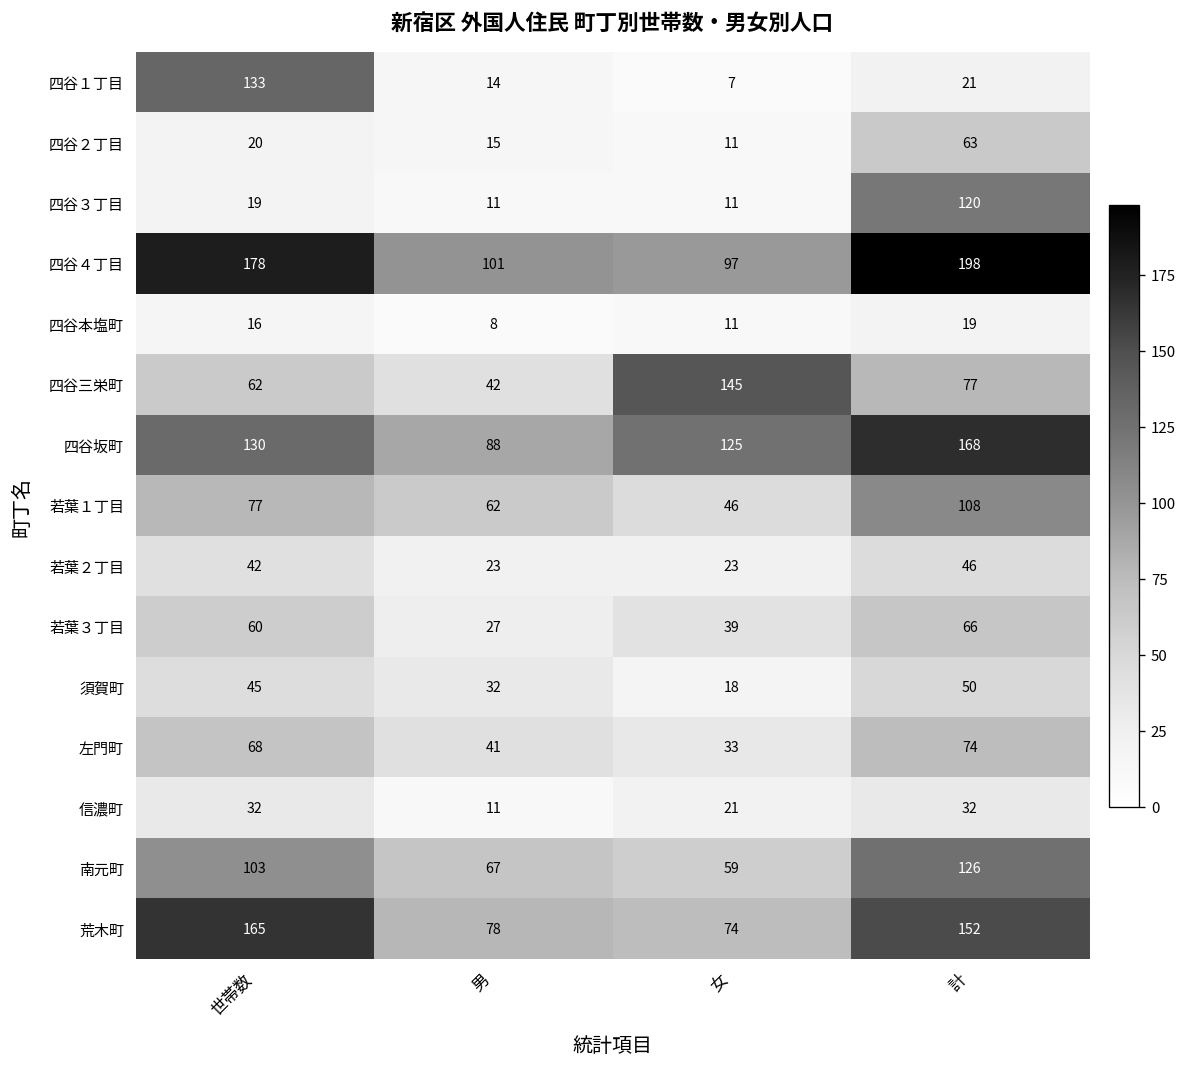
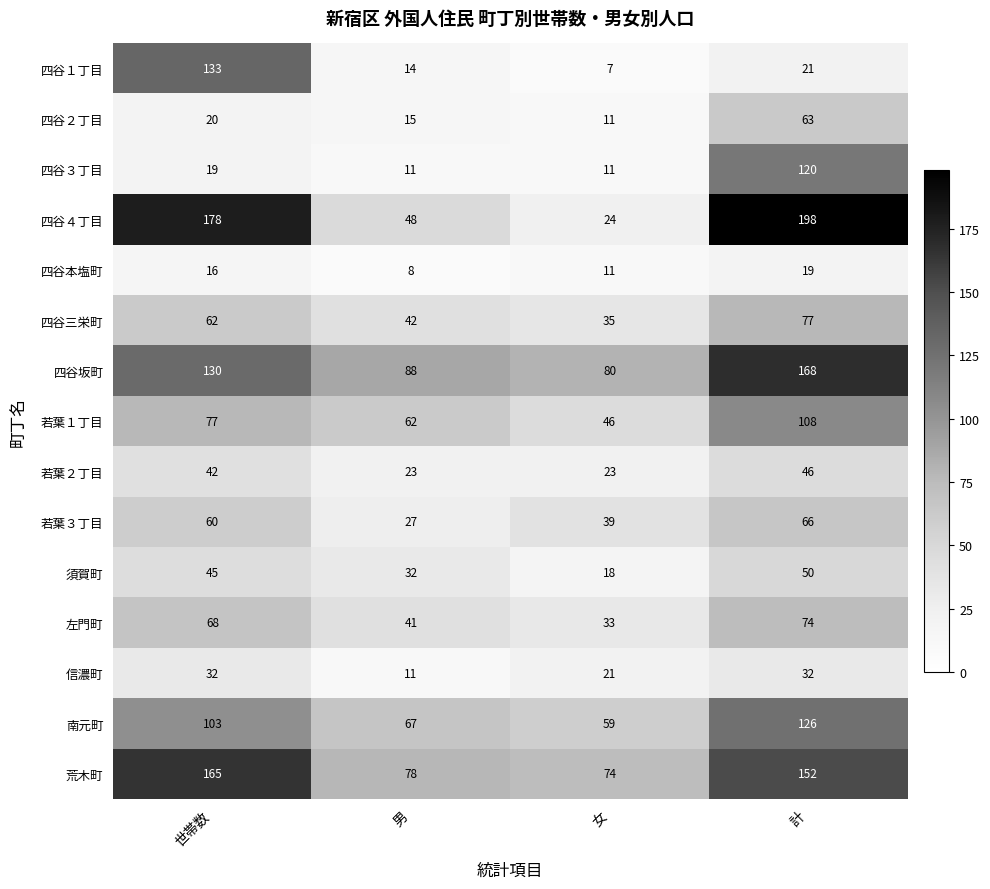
  {
    "四谷１丁目": {
      "世帯数": 133,
      "男": 14,
      "女": 7,
      "計": 21
    },
    "四谷２丁目": {
      "世帯数": 20,
      "男": 15,
      "女": 11,
      "計": 63
    },
    "四谷３丁目": {
      "世帯数": 19,
      "男": 11,
      "女": 11,
      "計": 120
    },
    "四谷４丁目": {
      "世帯数": 178,
-     "男": 101,
-     "女": 97,
+     "男": 48,
+     "女": 24,
      "計": 198
    },
    "四谷本塩町": {
      "世帯数": 16,
      "男": 8,
      "女": 11,
      "計": 19
    },
    "四谷三栄町": {
      "世帯数": 62,
      "男": 42,
-     "女": 145,
+     "女": 35,
      "計": 77
    },
    "四谷坂町": {
      "世帯数": 130,
      "男": 88,
-     "女": 125,
+     "女": 80,
      "計": 168
    },
    "若葉１丁目": {
      "世帯数": 77,
      "男": 62,
      "女": 46,
      "計": 108
    },
    "若葉２丁目": {
      "世帯数": 42,
      "男": 23,
      "女": 23,
      "計": 46
    },
    "若葉３丁目": {
      "世帯数": 60,
      "男": 27,
      "女": 39,
      "計": 66
    },
    "須賀町": {
      "世帯数": 45,
      "男": 32,
      "女": 18,
      "計": 50
    },
    "左門町": {
      "世帯数": 68,
      "男": 41,
      "女": 33,
      "計": 74
    },
    "信濃町": {
      "世帯数": 32,
      "男": 11,
      "女": 21,
      "計": 32
    },
    "南元町": {
      "世帯数": 103,
      "男": 67,
      "女": 59,
      "計": 126
    },
    "荒木町": {
      "世帯数": 165,
      "男": 78,
      "女": 74,
      "計": 152
    }
  }
